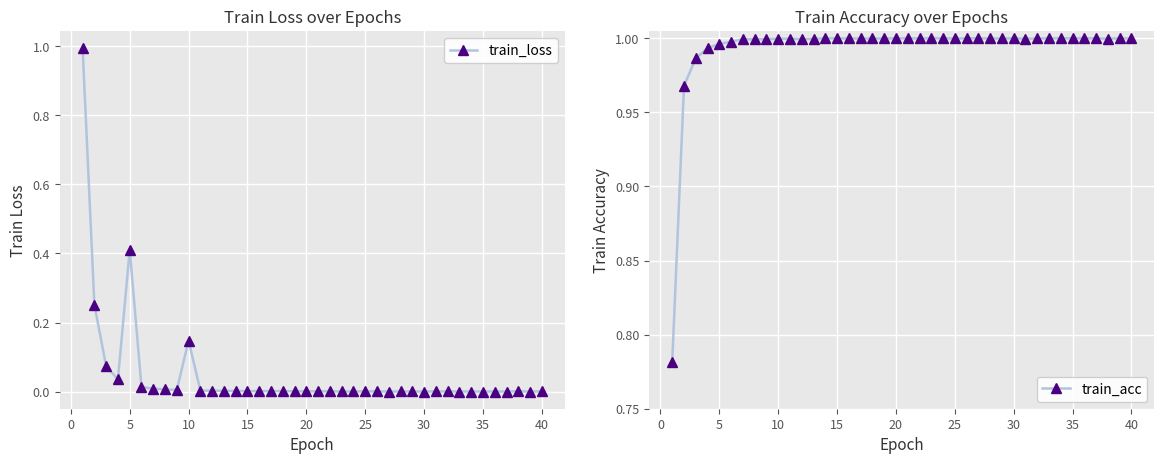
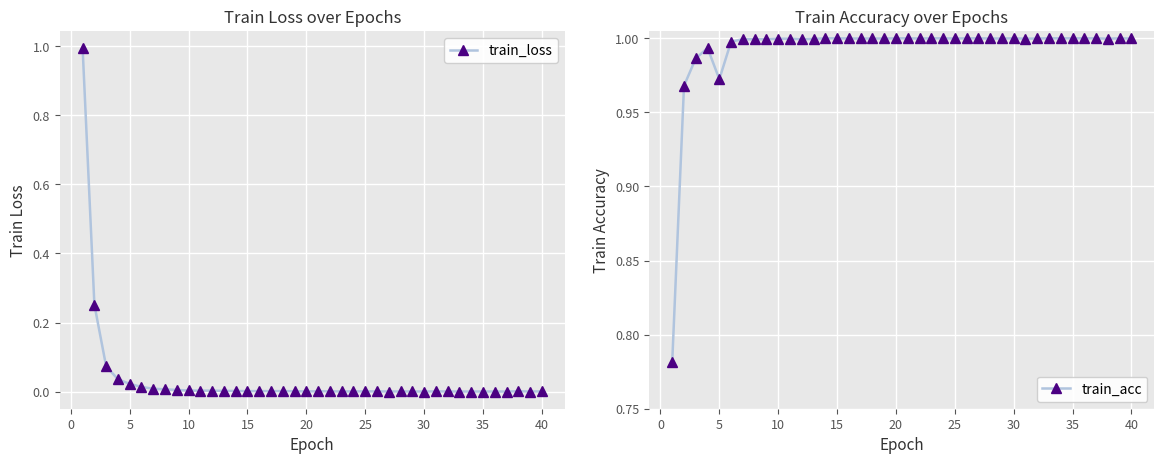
  {
    "Train Loss over Epochs": {
-     "5": 0.41,
-     "10": 0.15,
+     "5": 0.02,
+     "10": 0.00,
      "15": 0.00,
      "20": 0.00,
      "25": 0.00,
      "30": 0.00,
      "35": 0.00,
      "40": 0.00
    },
    "Train Accuracy over Epochs": {
-     "5": 0.996,
+     "5": 0.972,
      "10": 1.000,
      "15": 1.000,
      "20": 1.000,
      "25": 1.000,
      "30": 1.000,
      "35": 1.000,
      "40": 1.000
    }
  }
